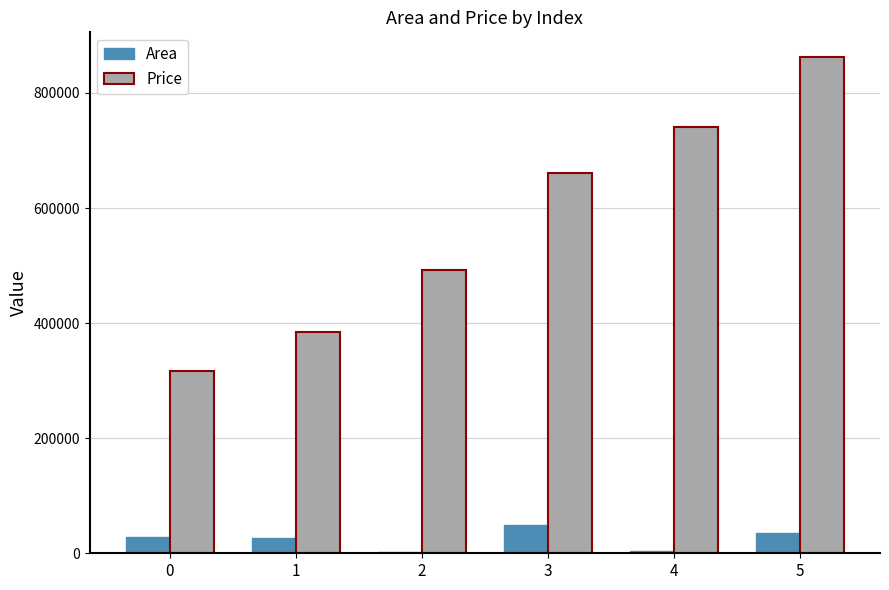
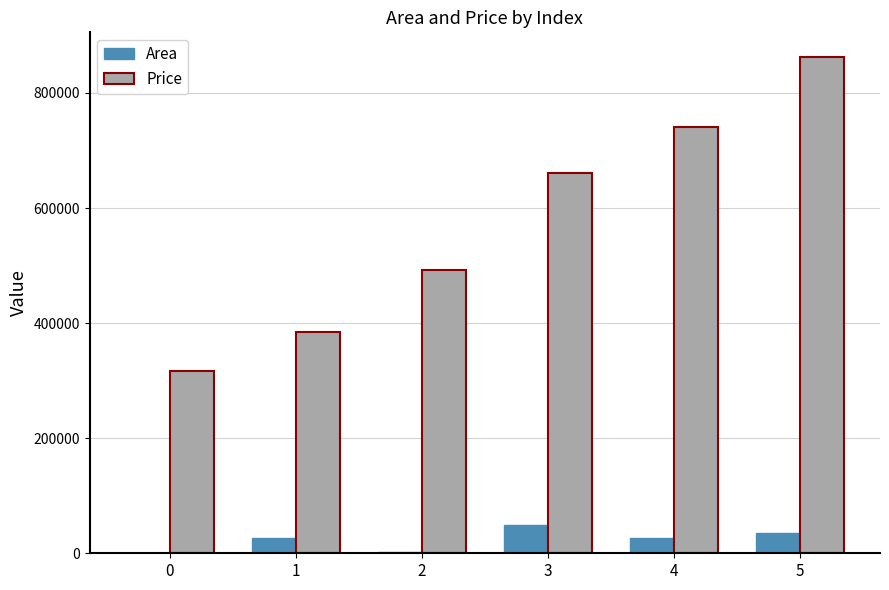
  {
    "Area": {
-     "0": 30000,
+     "0": 0,
      "1": 30000,
      "3": 50000,
-     "4": 0,
+     "4": 30000,
      "5": 40000
    },
    "Price": {
      "0": 320000,
      "1": 380000,
      "2": 490000,
      "3": 660000,
      "4": 740000,
      "5": 860000
    }
  }
